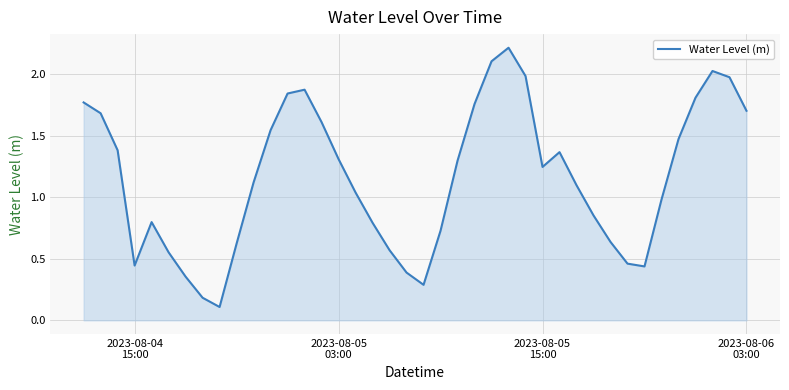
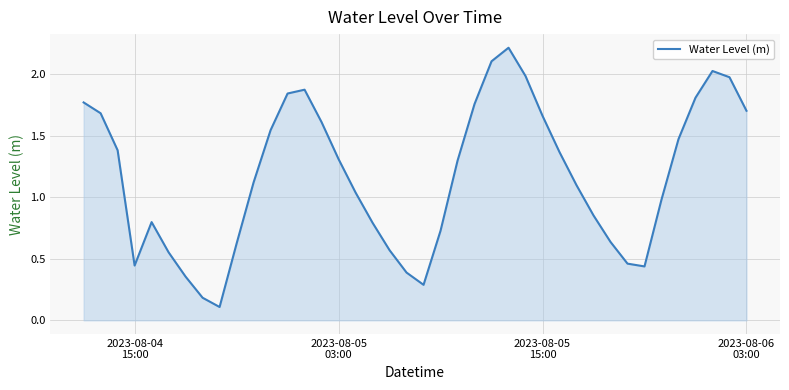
  {
    "2023-08-04 15:00": 0.44,
    "2023-08-05 03:00": 1.31,
-   "2023-08-05 15:00": 1.24,
+   "2023-08-05 15:00": 1.66,
    "2023-08-06 03:00": 1.70
  }
